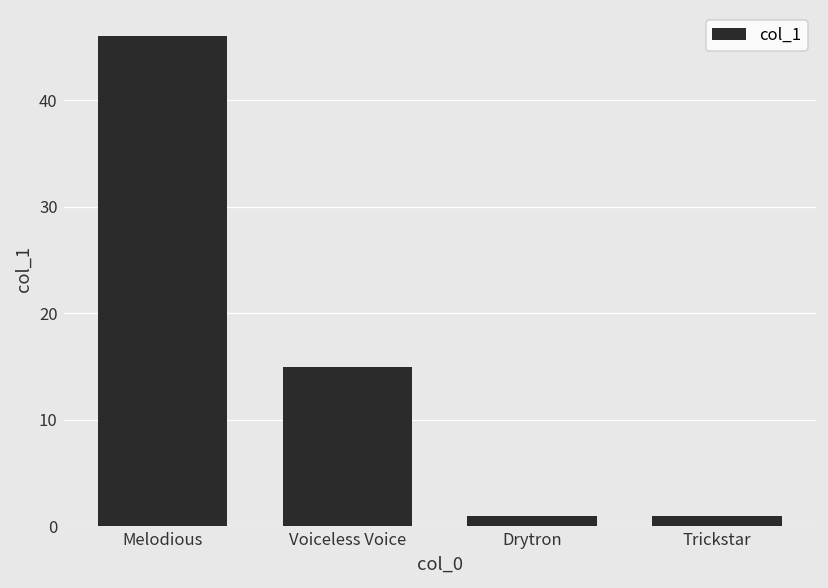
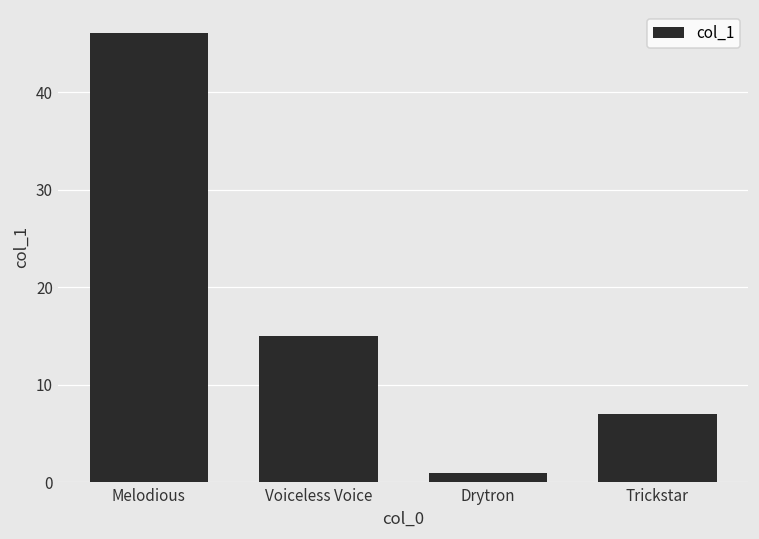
  {
    "Melodious": 46,
    "Voiceless Voice": 15,
    "Drytron": 1,
-   "Trickstar": 1
+   "Trickstar": 7
  }
